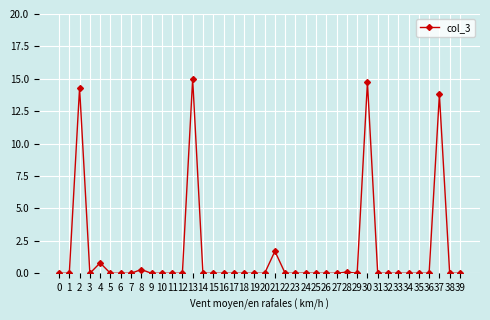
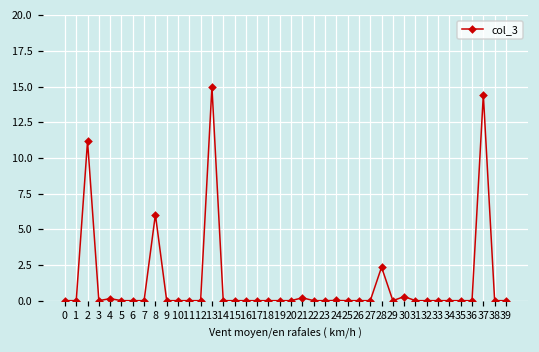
  {
    "0": 0.0,
    "1": 0.0,
-   "2": 14.3,
+   "2": 11.2,
    "3": 0.0,
-   "4": 0.8,
+   "4": 0.1,
    "5": 0.0,
    "6": 0.0,
    "7": 0.0,
-   "8": 0.3,
+   "8": 6.0,
    "9": 0.0,
    "10": 0.0,
    "11": 0.0,
    "12": 0.0,
    "13": 15.0,
    "14": 0.0,
    "15": 0.0,
    "16": 0.0,
    "17": 0.0,
    "18": 0.0,
    "19": 0.0,
    "20": 0.0,
-   "21": 1.7,
+   "21": 0.2,
    "22": 0.0,
    "23": 0.0,
    "24": 0.0,
    "25": 0.0,
    "26": 0.0,
    "27": 0.0,
-   "28": 0.1,
+   "28": 2.3,
    "29": 0.0,
-   "30": 14.7,
+   "30": 0.3,
    "31": 0.0,
    "32": 0.0,
    "33": 0.0,
    "34": 0.0,
    "35": 0.0,
    "36": 0.0,
-   "37": 13.8,
+   "37": 14.4,
    "38": 0.0,
    "39": 0.0
  }
